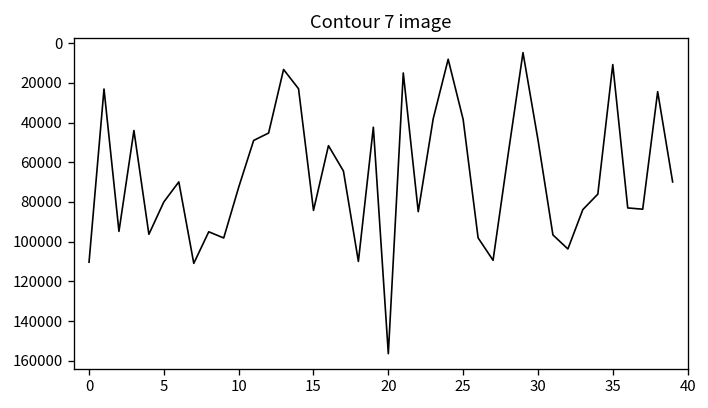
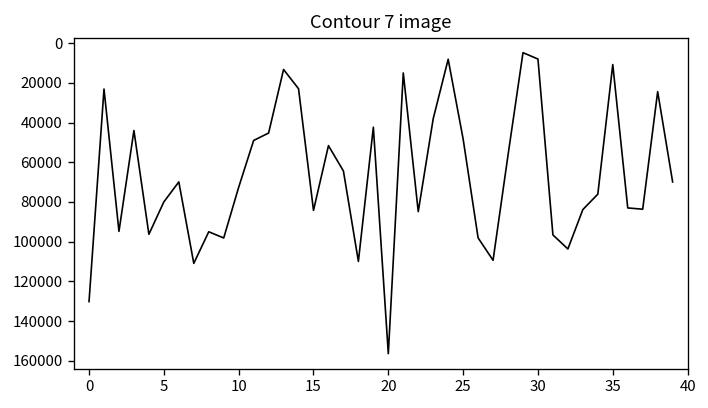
  {
-   "0": 110000,
+   "0": 130000,
    "5": 80000,
    "10": 73000,
    "15": 84000,
    "20": 156000,
-   "25": 38000,
-   "30": 49000,
+   "25": 48000,
+   "30": 8000,
    "35": 11000
  }
